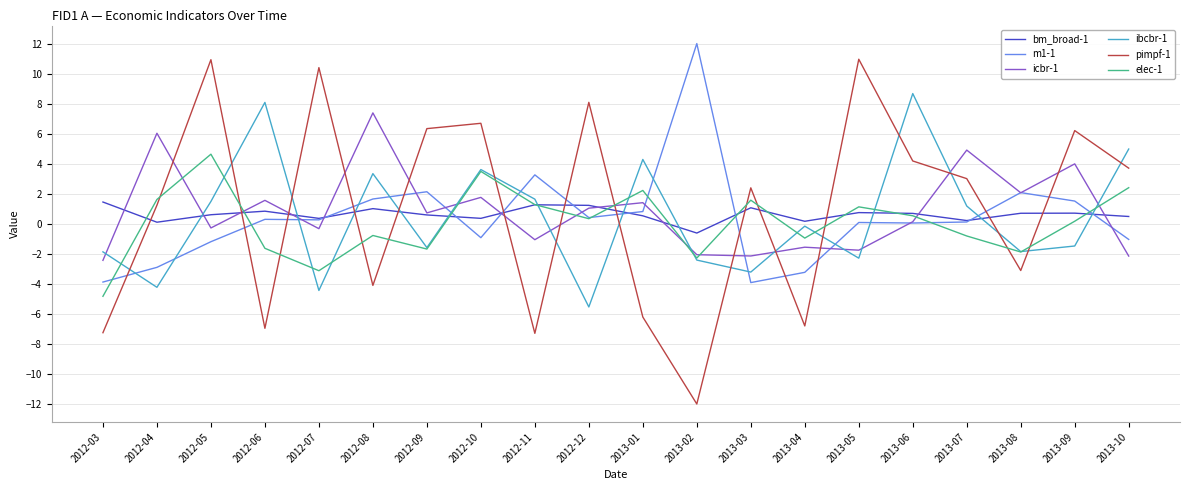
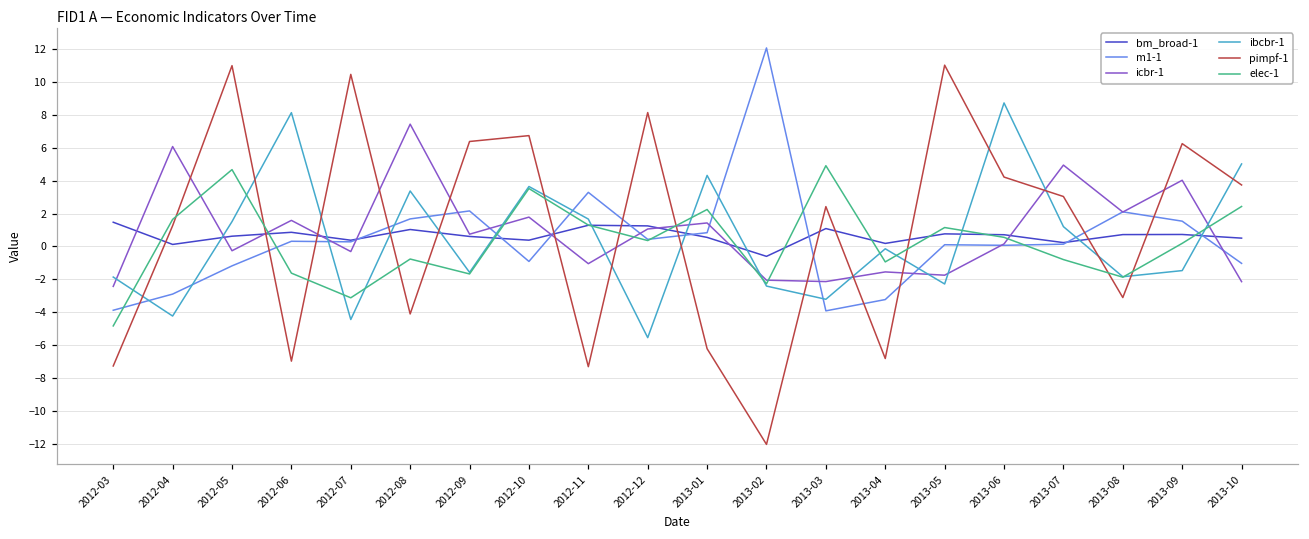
  {
    "bm_broad-1": {
      "2012-03": 1.5,
      "2012-04": 0.1,
      "2012-05": 0.6,
      "2012-06": 0.9,
      "2012-08": 1.0,
      "2012-10": 0.4,
      "2012-12": 1.2,
      "2013-01": 0.5,
      "2013-02": -0.6,
      "2013-03": 1.1,
      "2013-04": 0.2,
      "2013-05": 0.8,
      "2013-08": 0.7,
      "2013-09": 0.7,
      "2013-10": 0.5
    },
    "icbr-1": {
      "2012-03": -2.4,
      "2012-04": 6.1,
      "2012-05": -0.3,
      "2012-06": 1.6,
      "2012-07": -0.3,
      "2012-08": 7.4,
      "2012-10": 1.8,
      "2012-11": -1.0,
      "2012-12": 1.1,
      "2013-01": 1.4,
      "2013-02": -2.1,
      "2013-03": -2.1,
      "2013-04": -1.5,
      "2013-05": -1.7,
      "2013-07": 4.9,
      "2013-09": 4.0,
      "2013-10": -2.1
    },
    "pimpf-1": {
      "2012-03": -7.3,
      "2012-04": 1.3,
      "2012-05": 11.0,
      "2012-06": -7.0,
      "2012-07": 10.5,
      "2012-08": -4.1,
      "2012-09": 6.4,
      "2012-10": 6.7,
      "2012-11": -7.3,
      "2012-12": 8.1,
      "2013-01": -6.2,
      "2013-02": -12.0,
      "2013-03": 2.4,
      "2013-04": -6.8,
      "2013-05": 11.0,
      "2013-06": 4.2,
      "2013-07": 3.0,
      "2013-08": -3.1,
      "2013-09": 6.2,
      "2013-10": 3.7
    },
    "elec-1": {
      "2012-03": -4.8,
      "2012-04": 1.6,
      "2012-05": 4.7,
      "2012-06": -1.6,
      "2012-07": -3.1,
      "2012-08": -0.8,
      "2013-01": 2.2,
-     "2013-03": 1.6,
+     "2013-03": 4.9,
      "2013-04": -0.9,
      "2013-05": 1.1,
      "2013-07": -0.8,
      "2013-09": 0.2,
      "2013-10": 2.4
    }
  }
